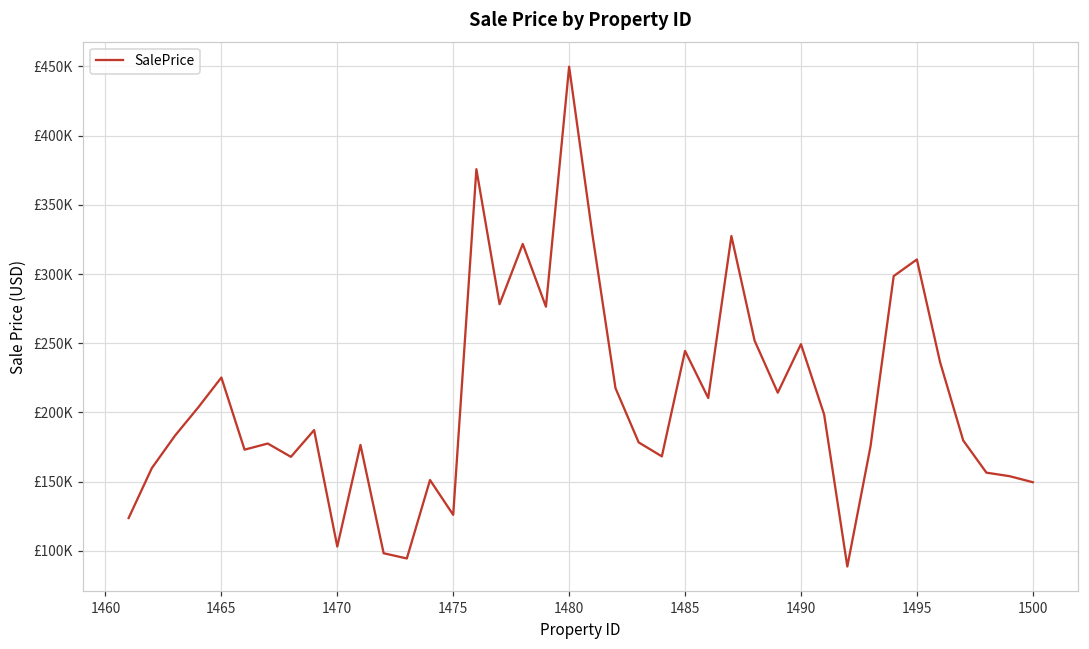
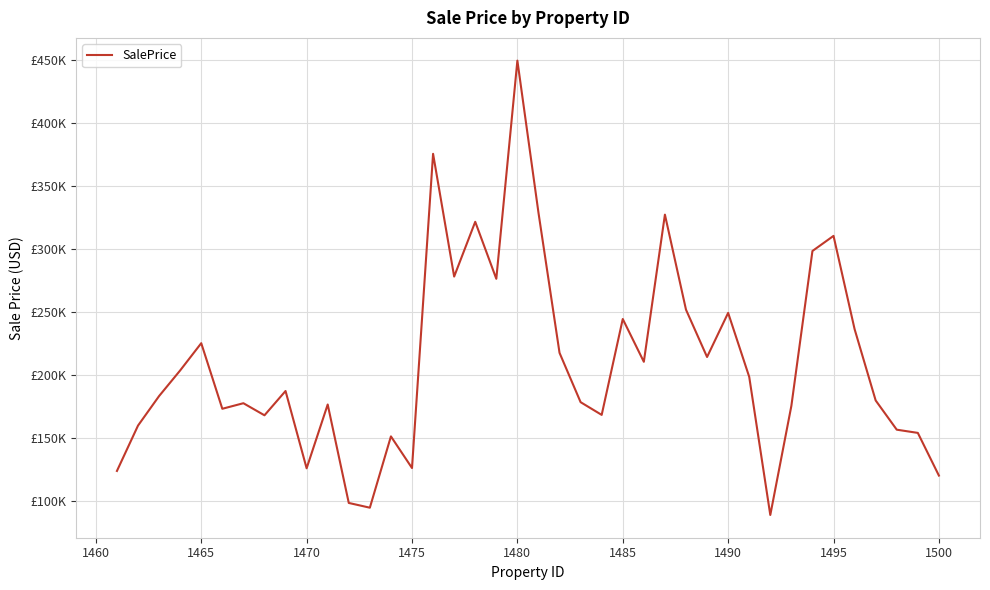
  {
    "1465": "£225000",
-   "1470": "£103000",
+   "1470": "£126000",
    "1475": "£126000",
    "1480": "£450000",
    "1485": "£244000",
    "1490": "£249000",
    "1495": "£311000",
-   "1500": "£150000"
+   "1500": "£120000"
  }
